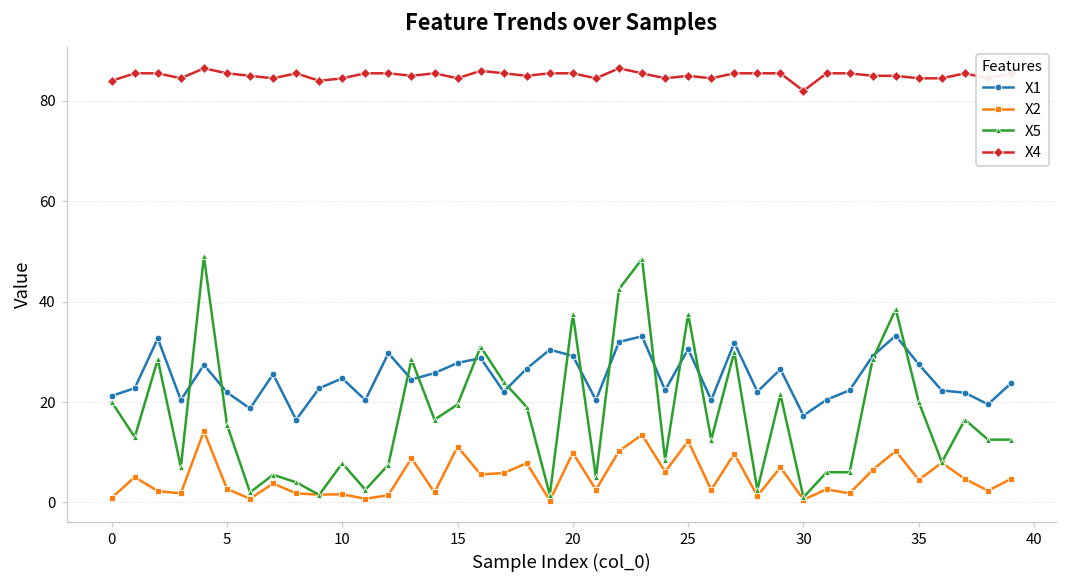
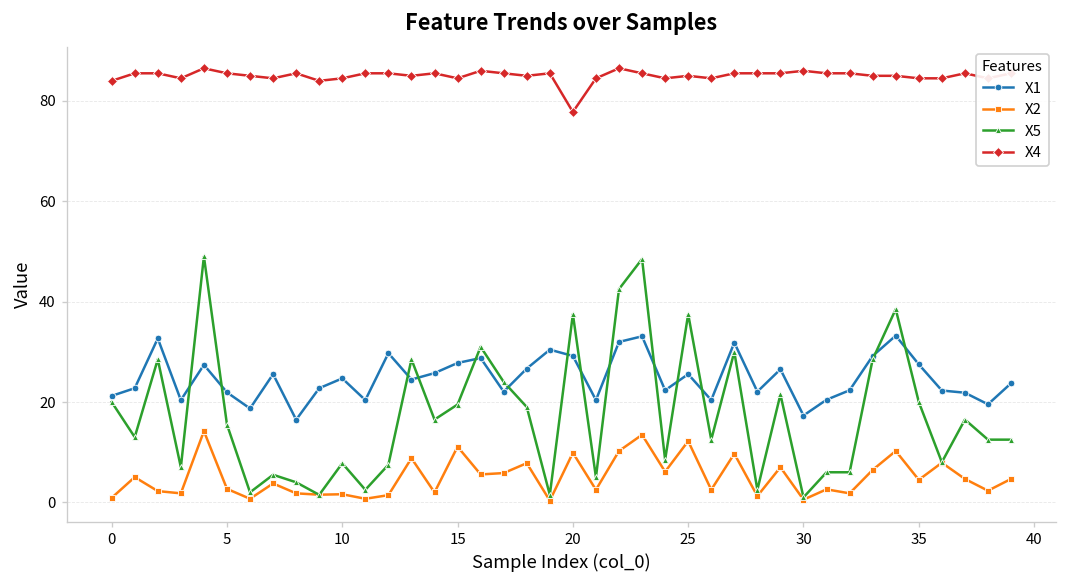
  {
    "X1": {
      "0": 21,
      "5": 22,
      "10": 25,
      "15": 28,
      "20": 29,
-     "25": 31,
+     "25": 26,
      "30": 17,
      "35": 28
    },
    "X2": {
      "0": 1,
      "5": 3,
      "10": 2,
      "15": 11,
      "20": 10,
      "25": 12,
      "35": 4
    },
    "X5": {
      "0": 20,
      "5": 16,
      "10": 8,
      "15": 20,
      "20": 38,
      "25": 38,
      "35": 20
    },
    "X4": {
      "0": 84,
      "5": 86,
      "10": 85,
      "15": 85,
-     "20": 86,
+     "20": 78,
      "25": 85,
-     "30": 82,
+     "30": 86,
      "35": 85
    }
  }
